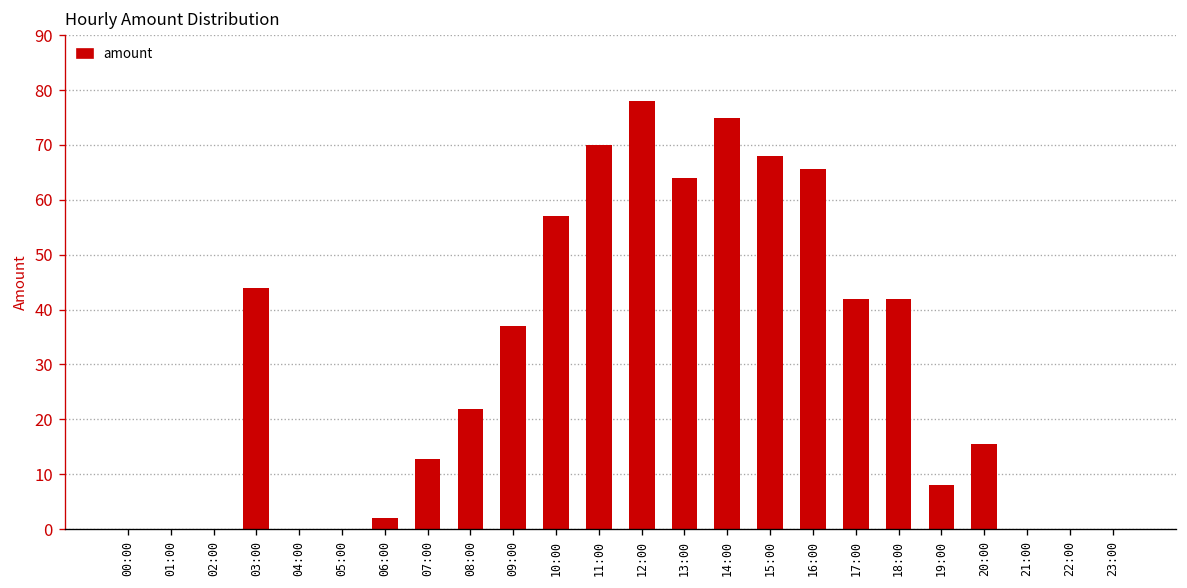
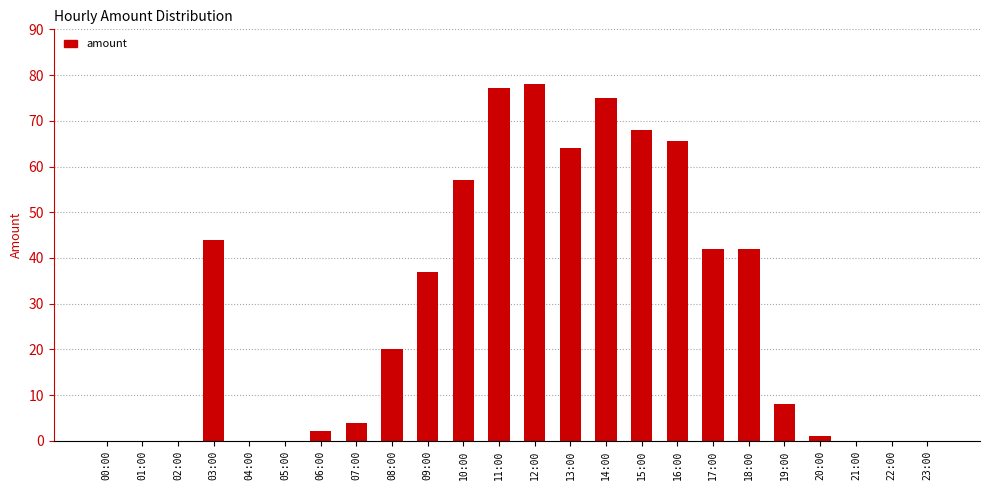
  {
    "00:00": 0,
    "01:00": 0,
    "02:00": 0,
    "03:00": 44,
    "04:00": 0,
    "05:00": 0,
    "06:00": 2,
-   "07:00": 13,
-   "08:00": 22,
+   "07:00": 4,
+   "08:00": 20,
    "09:00": 37,
    "10:00": 57,
-   "11:00": 70,
+   "11:00": 77,
    "12:00": 78,
    "13:00": 64,
    "14:00": 75,
    "15:00": 68,
    "16:00": 66,
    "17:00": 42,
    "18:00": 42,
    "19:00": 8,
-   "20:00": 16,
+   "20:00": 1,
    "21:00": 0,
    "22:00": 0,
    "23:00": 0
  }
